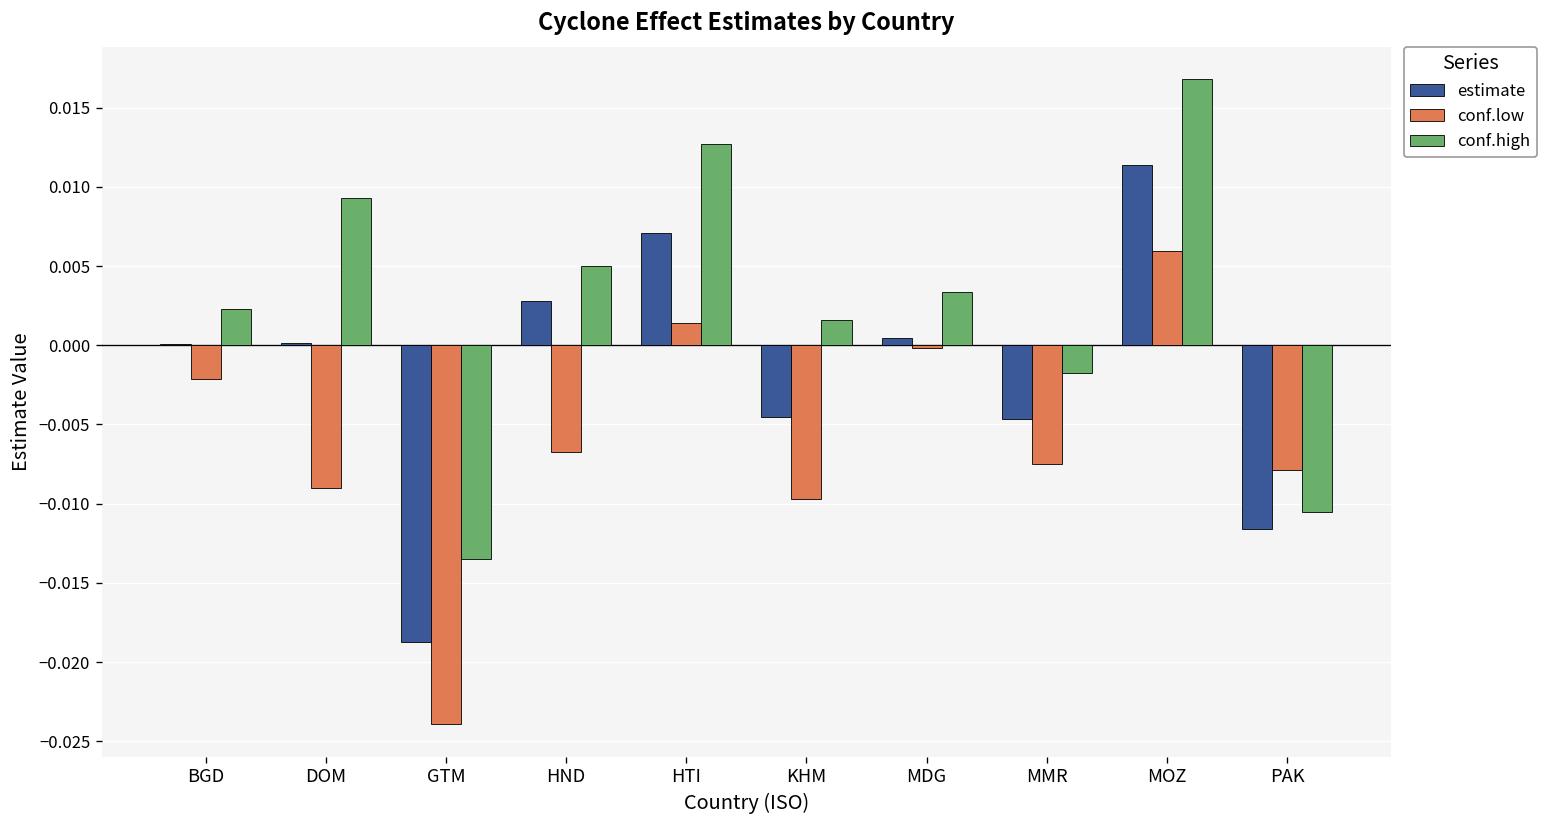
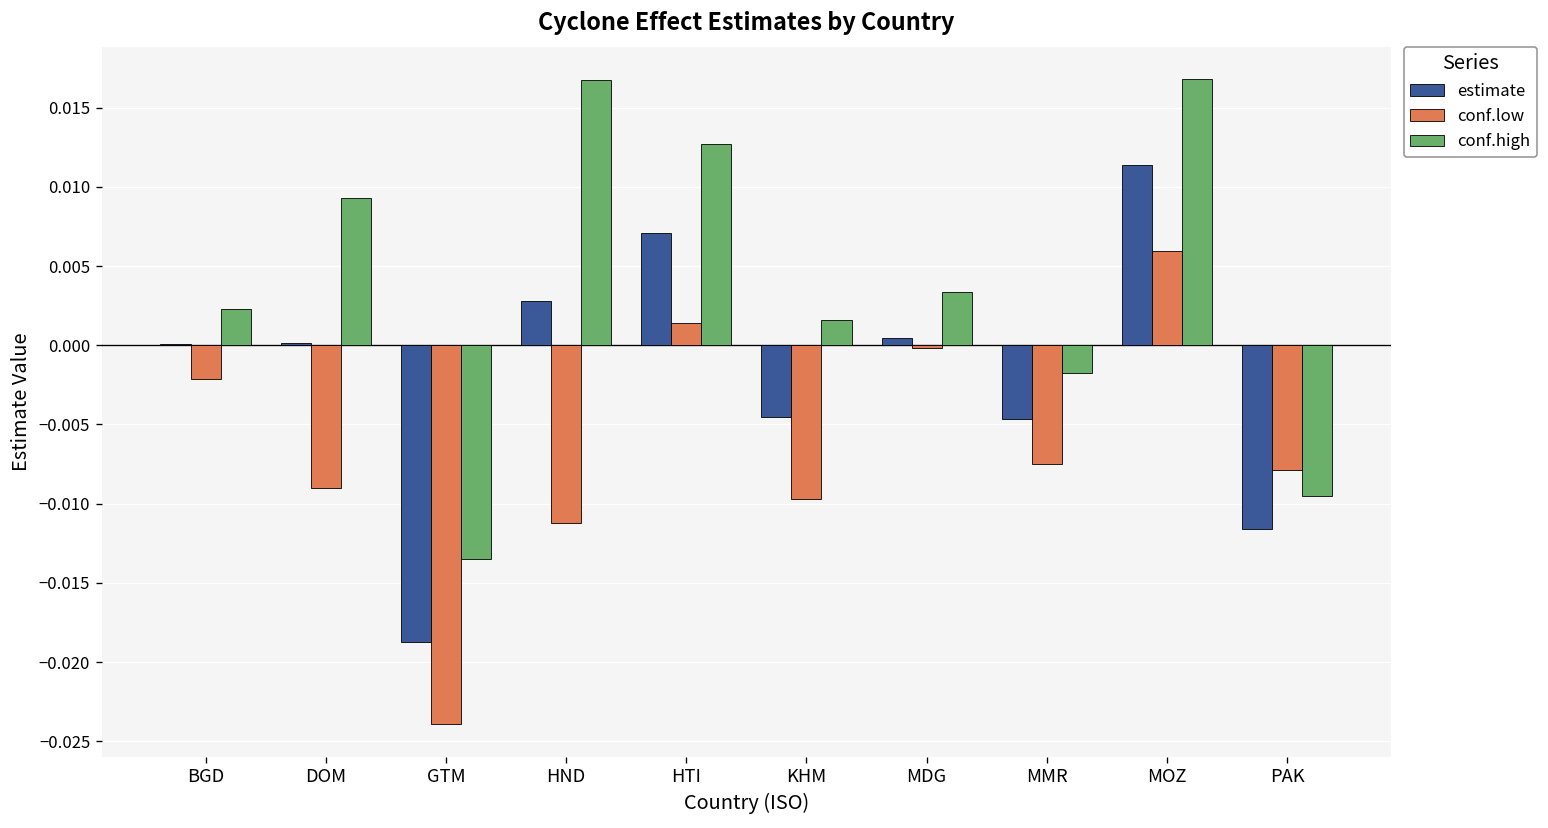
  {
    "estimate": {
      "GTM": -0.0187,
      "HND": 0.0028,
      "HTI": 0.0071,
      "KHM": -0.0045,
      "MDG": 0.0005,
      "MMR": -0.0046,
      "MOZ": 0.0114,
      "PAK": -0.0116
    },
    "conf.low": {
      "BGD": -0.0021,
      "DOM": -0.0090,
      "GTM": -0.0239,
-     "HND": -0.0067,
+     "HND": -0.0112,
      "HTI": 0.0014,
      "KHM": -0.0097,
      "MMR": -0.0075,
      "MOZ": 0.0059,
      "PAK": -0.0079
    },
    "conf.high": {
      "BGD": 0.0023,
      "DOM": 0.0093,
      "GTM": -0.0135,
-     "HND": 0.0050,
+     "HND": 0.0168,
      "HTI": 0.0127,
      "KHM": 0.0016,
      "MDG": 0.0033,
      "MMR": -0.0017,
      "MOZ": 0.0168,
-     "PAK": -0.0105
+     "PAK": -0.0095
    }
  }
